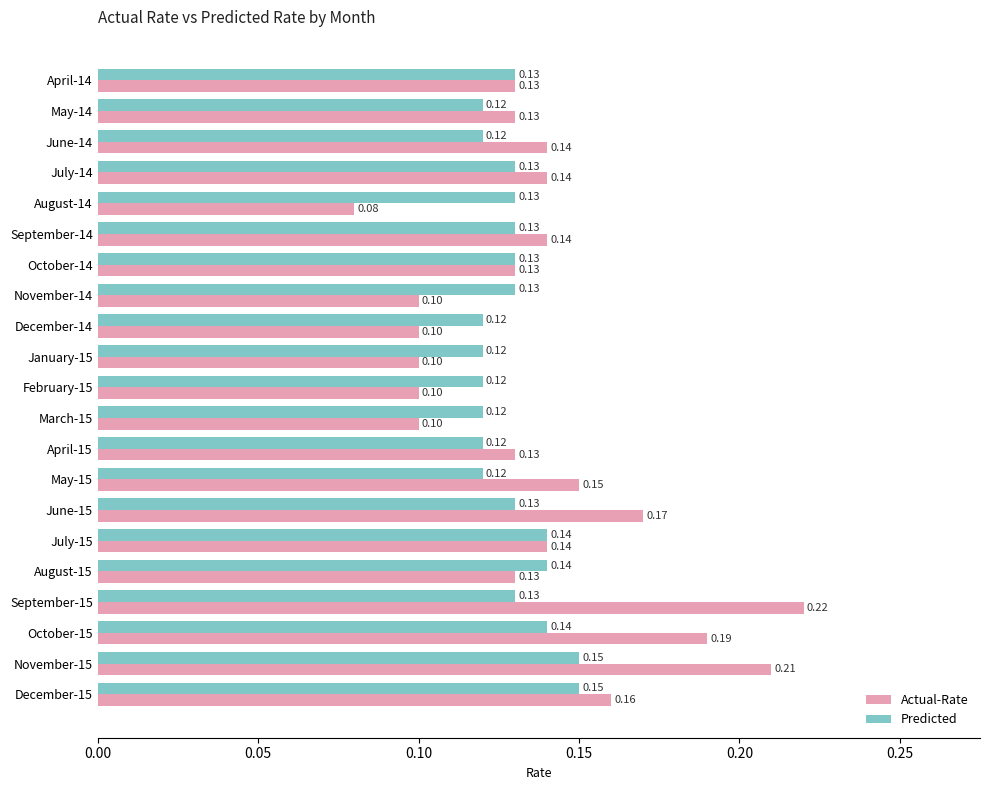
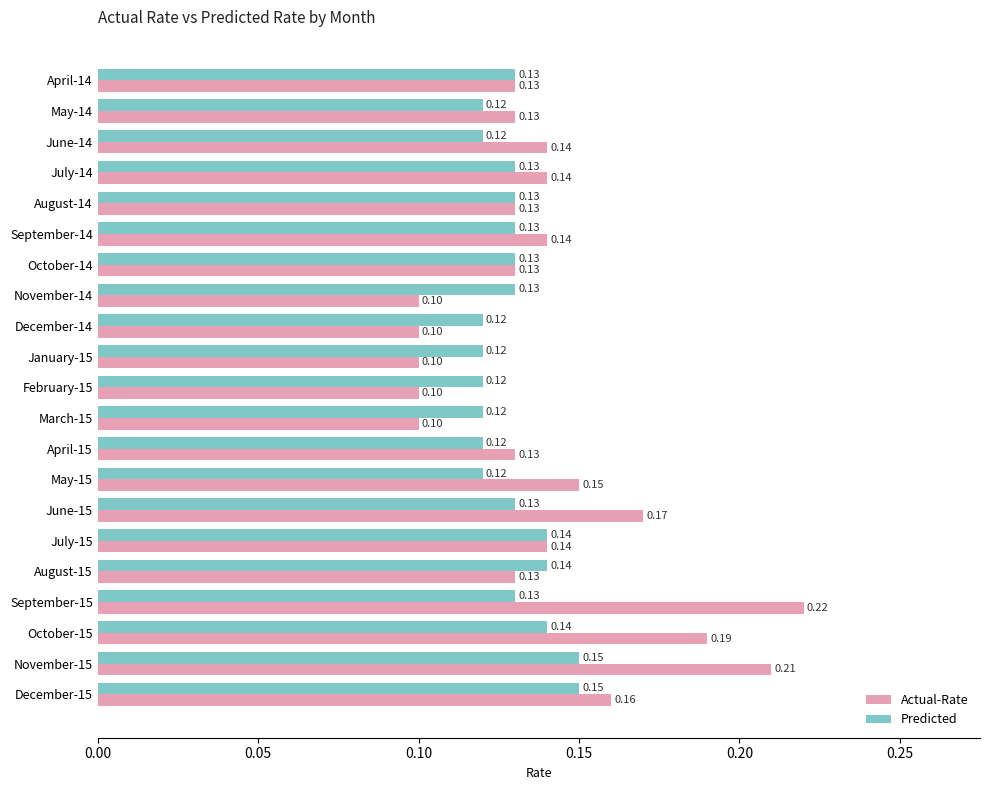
  {
    "Actual-Rate": {
      "April-14": 0.13,
      "May-14": 0.13,
      "June-14": 0.14,
      "July-14": 0.14,
-     "August-14": 0.08,
+     "August-14": 0.13,
      "September-14": 0.14,
      "October-14": 0.13,
      "November-14": 0.10,
      "December-14": 0.10,
      "January-15": 0.10,
      "February-15": 0.10,
      "March-15": 0.10,
      "April-15": 0.13,
      "May-15": 0.15,
      "June-15": 0.17,
      "July-15": 0.14,
      "August-15": 0.13,
      "September-15": 0.22,
      "October-15": 0.19,
      "November-15": 0.21,
      "December-15": 0.16
    },
    "Predicted": {
      "April-14": 0.13,
      "May-14": 0.12,
      "June-14": 0.12,
      "July-14": 0.13,
      "August-14": 0.13,
      "September-14": 0.13,
      "October-14": 0.13,
      "November-14": 0.13,
      "December-14": 0.12,
      "January-15": 0.12,
      "February-15": 0.12,
      "March-15": 0.12,
      "April-15": 0.12,
      "May-15": 0.12,
      "June-15": 0.13,
      "July-15": 0.14,
      "August-15": 0.14,
      "September-15": 0.13,
      "October-15": 0.14,
      "November-15": 0.15,
      "December-15": 0.15
    }
  }
